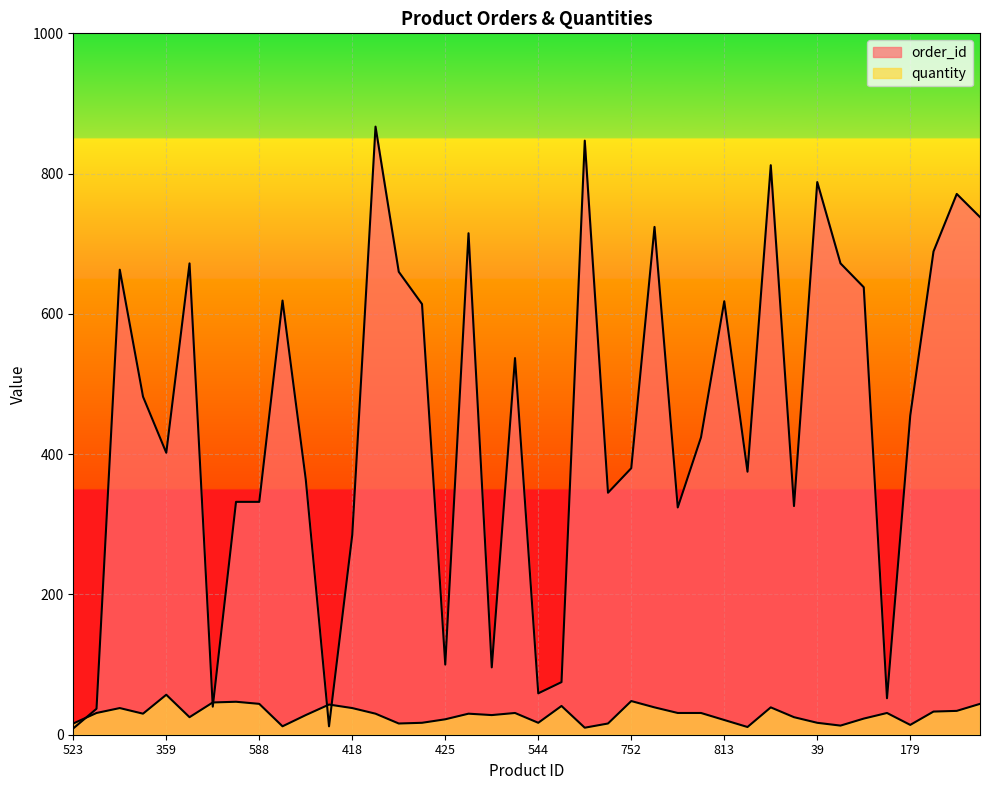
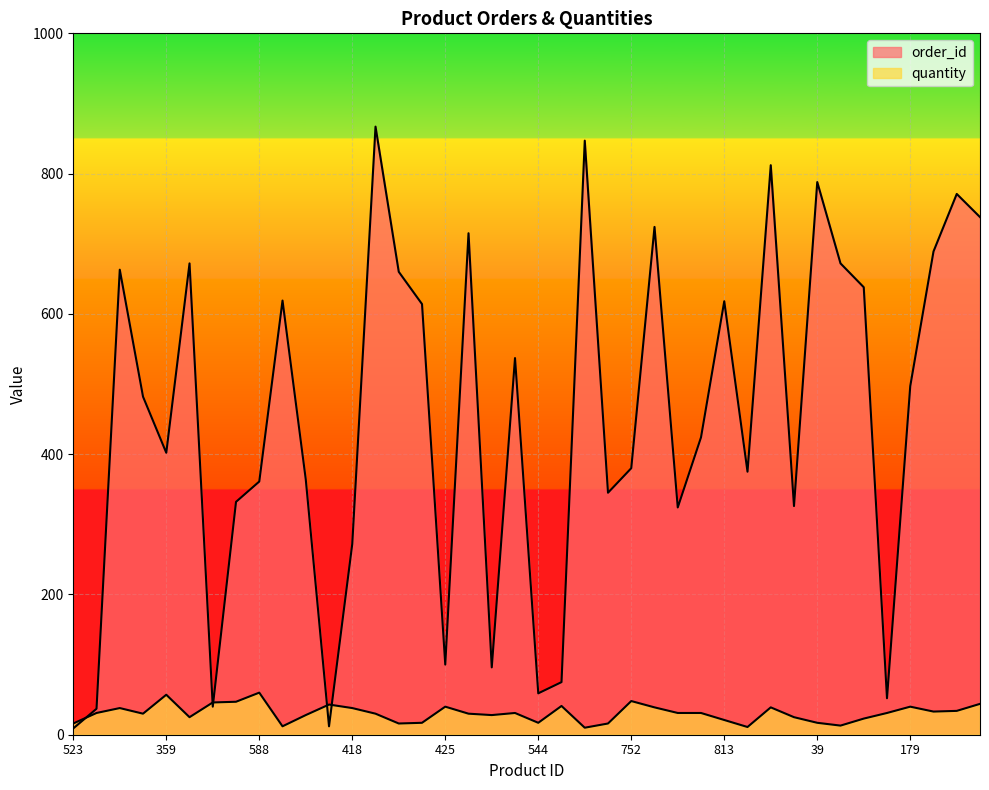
  {
    "order_id": {
      "523": 10,
      "359": 400,
-     "588": 330,
-     "418": 290,
+     "588": 360,
+     "418": 270,
      "425": 100,
      "544": 60,
      "752": 380,
      "813": 620,
-     "179": 460
+     "179": 500
    },
    "quantity": {
      "523": 20,
      "359": 60,
-     "588": 40,
+     "588": 60,
      "418": 40,
-     "425": 20,
+     "425": 40,
      "544": 20,
      "752": 50,
      "813": 20,
-     "179": 10
+     "179": 40
    }
  }
